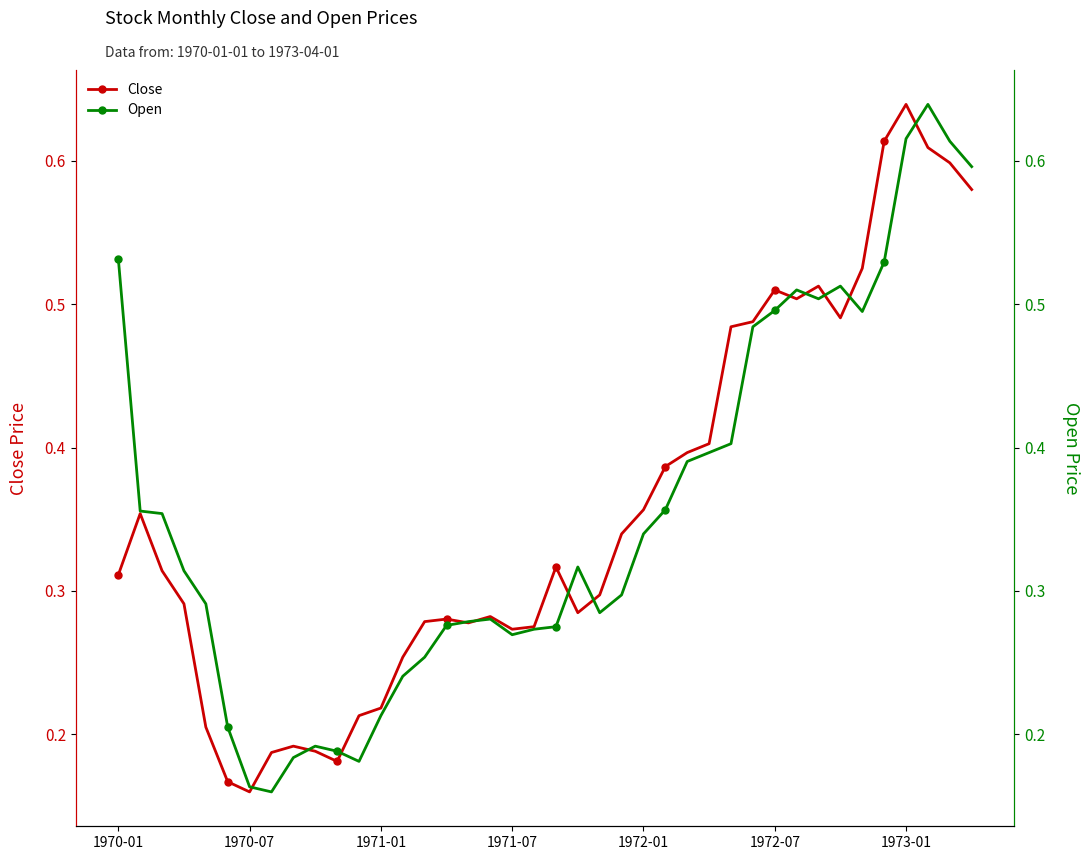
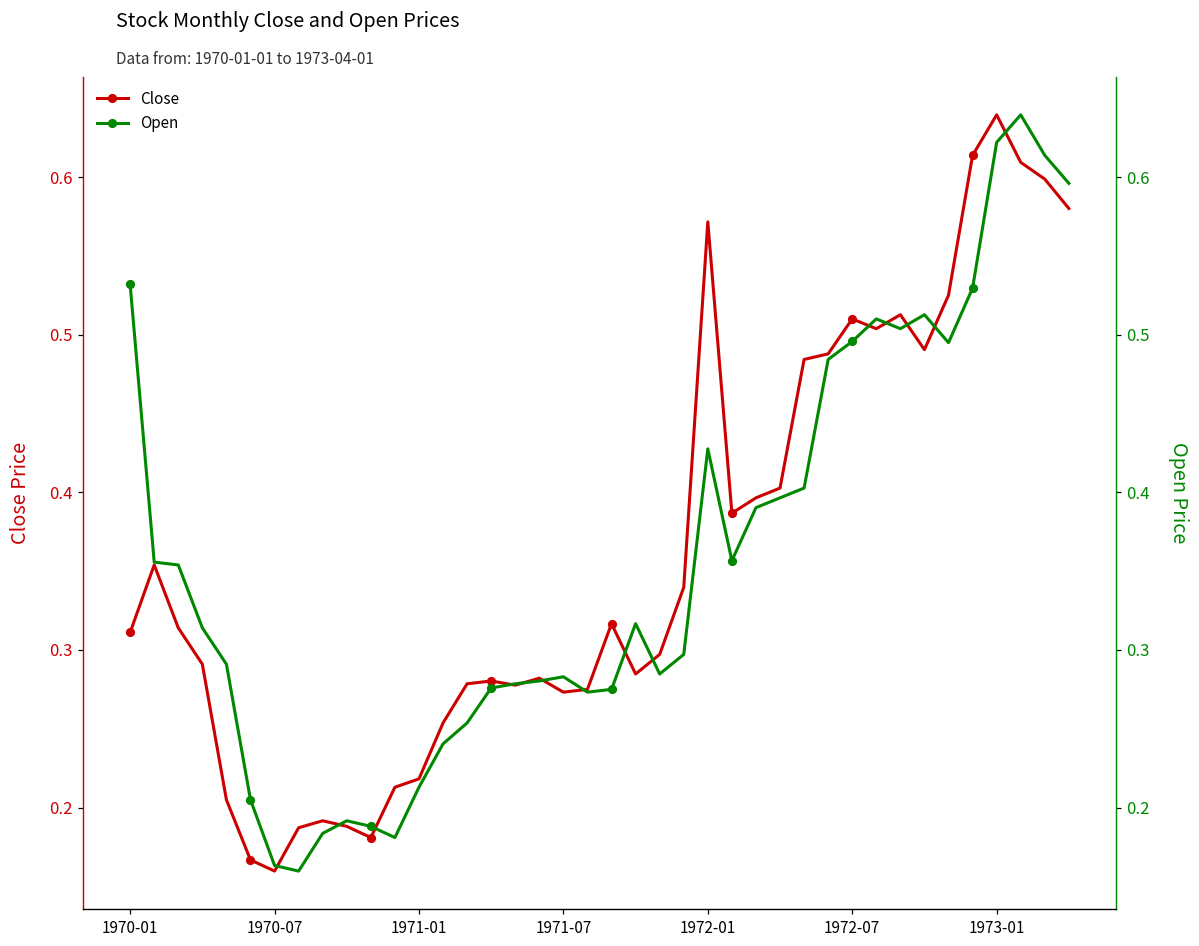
  {
    "Close": {
      "1970-01": 0.311,
      "1970-07": 0.160,
      "1971-01": 0.218,
      "1971-07": 0.273,
-     "1972-01": 0.357,
+     "1972-01": 0.572,
      "1972-07": 0.510,
      "1973-01": 0.640
    },
    "Open": {
      "1970-01": 0.532,
      "1970-07": 0.163,
      "1971-01": 0.213,
-     "1971-07": 0.269,
-     "1972-01": 0.340,
+     "1971-07": 0.283,
+     "1972-01": 0.428,
      "1972-07": 0.496,
-     "1973-01": 0.616
+     "1973-01": 0.622
    }
  }
